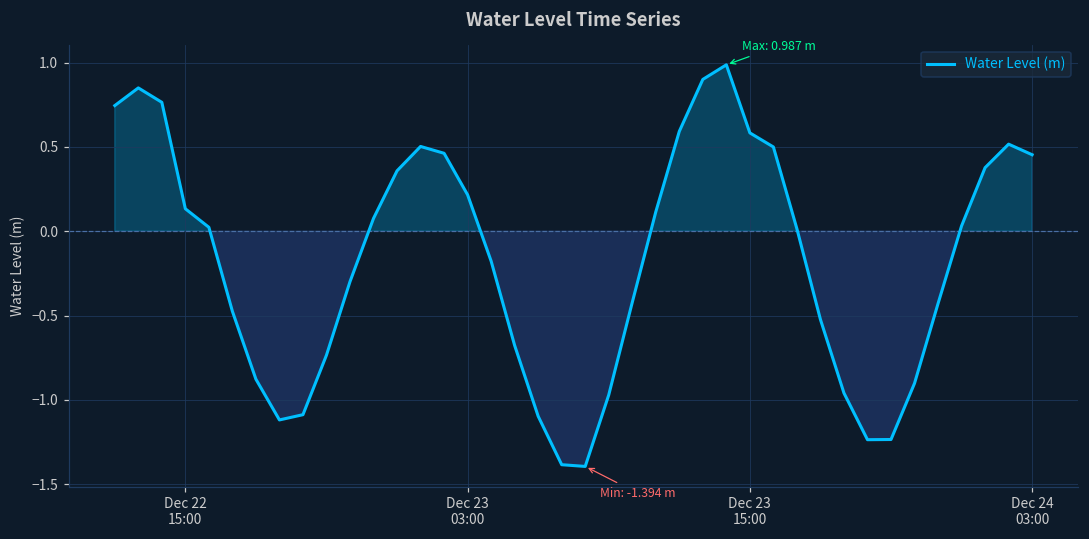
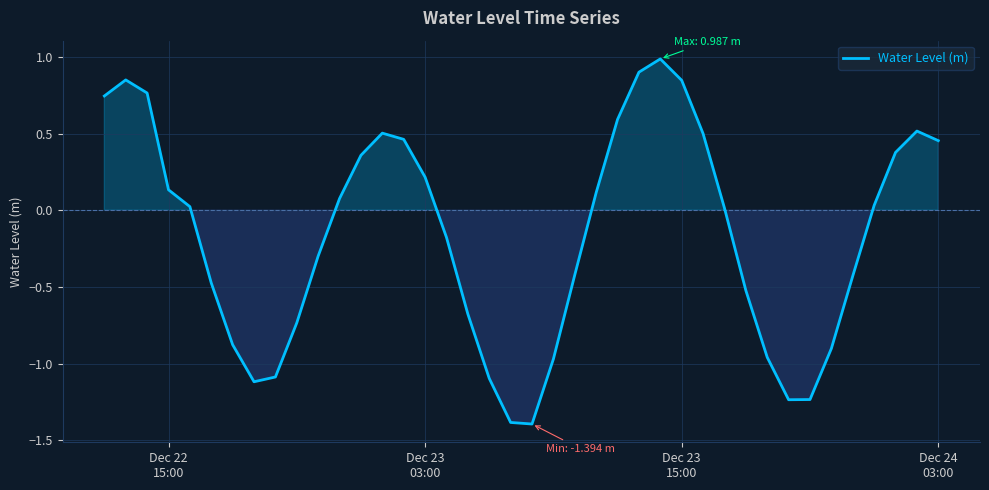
  {
    "Dec 22 15:00": 0.13,
    "Dec 23 03:00": 0.22,
-   "Dec 23 15:00": 0.58,
+   "Dec 23 15:00": 0.85,
    "Dec 24 03:00": 0.45
  }
